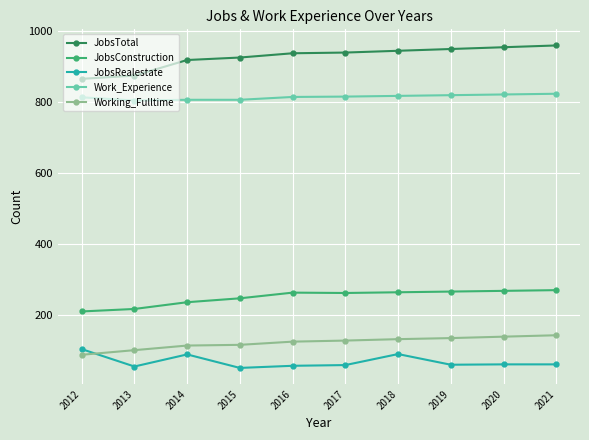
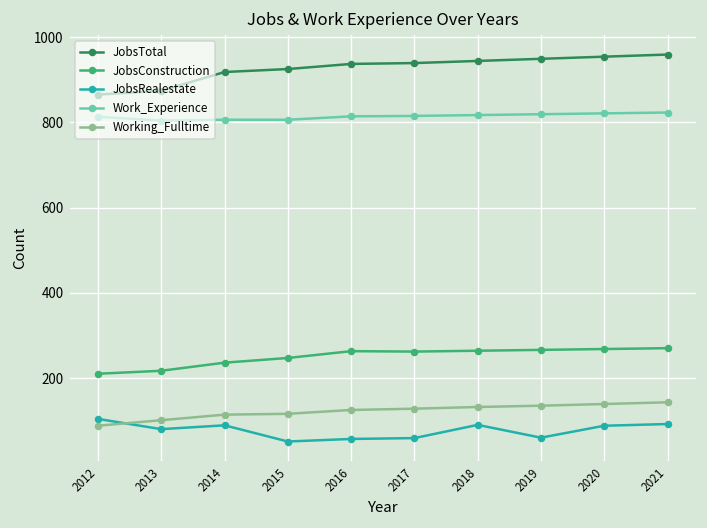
  {
    "JobsRealestate": {
      "2012": 100,
-     "2013": 60,
+     "2013": 80,
      "2014": 90,
      "2015": 50,
      "2016": 60,
      "2017": 60,
      "2018": 90,
      "2019": 60,
-     "2020": 60,
-     "2021": 60
+     "2020": 90,
+     "2021": 90
    }
  }
